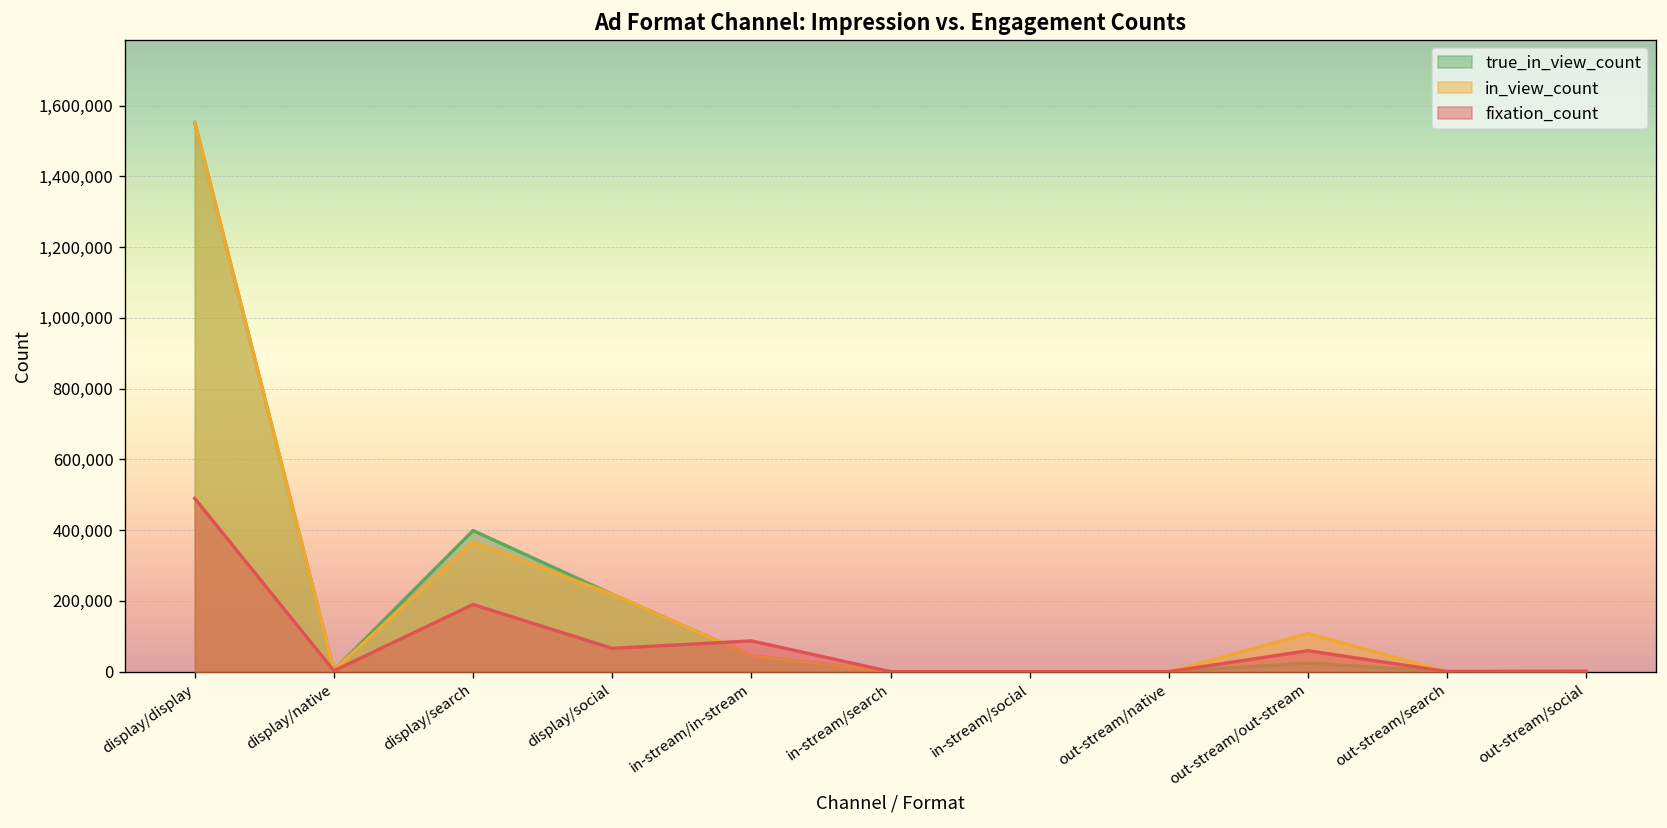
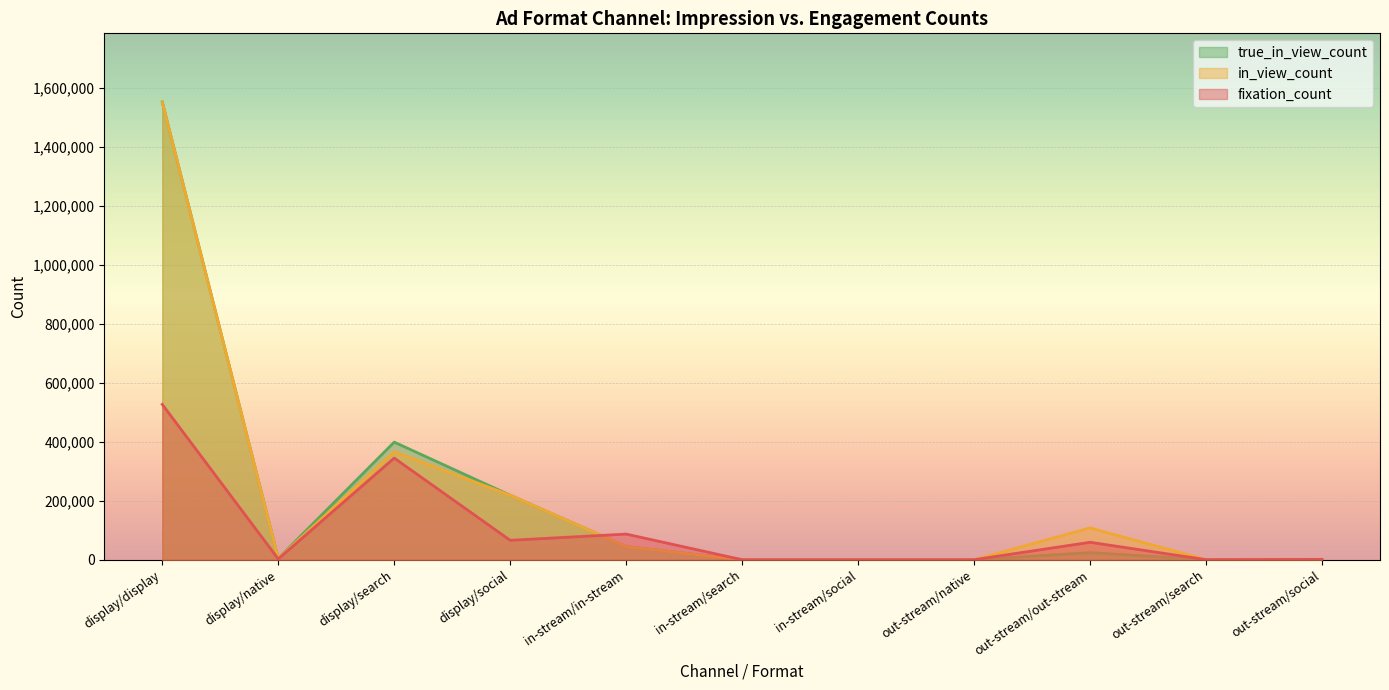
  {
    "true_in_view_count": {
      "display/search": "400,000",
      "out-stream/out-stream": "20,000"
    },
    "in_view_count": {
      "display/search": "370,000",
      "out-stream/out-stream": "110,000"
    },
    "fixation_count": {
-     "display/display": "490,000",
-     "display/search": "190,000",
+     "display/display": "530,000",
+     "display/search": "340,000",
      "display/social": "70,000",
      "in-stream/in-stream": "90,000",
      "out-stream/out-stream": "60,000"
    }
  }
